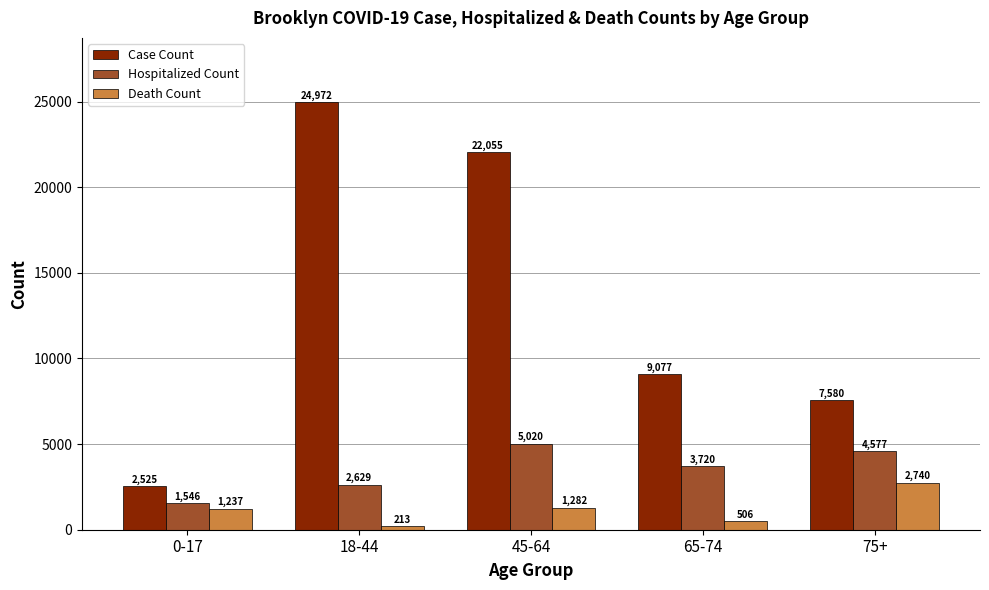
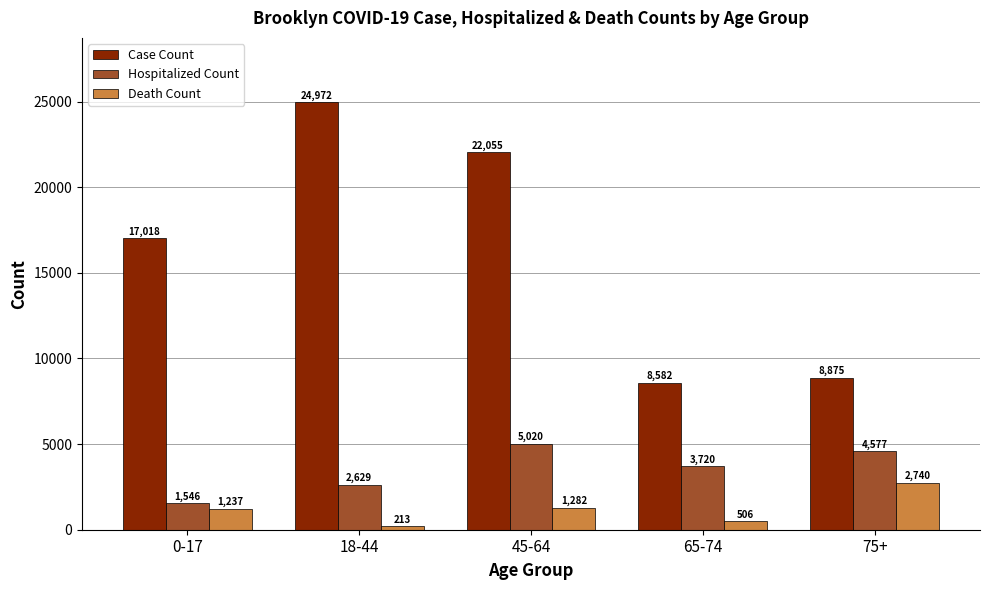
  {
    "Case Count": {
-     "0-17": "2,525",
+     "0-17": "17,018",
      "18-44": "24,972",
      "45-64": "22,055",
-     "65-74": "9,077",
-     "75+": "7,580"
+     "65-74": "8,582",
+     "75+": "8,875"
    },
    "Hospitalized Count": {
      "0-17": "1,546",
      "18-44": "2,629",
      "45-64": "5,020",
      "65-74": "3,720",
      "75+": "4,577"
    },
    "Death Count": {
      "0-17": "1,237",
      "18-44": "213",
      "45-64": "1,282",
      "65-74": "506",
      "75+": "2,740"
    }
  }
